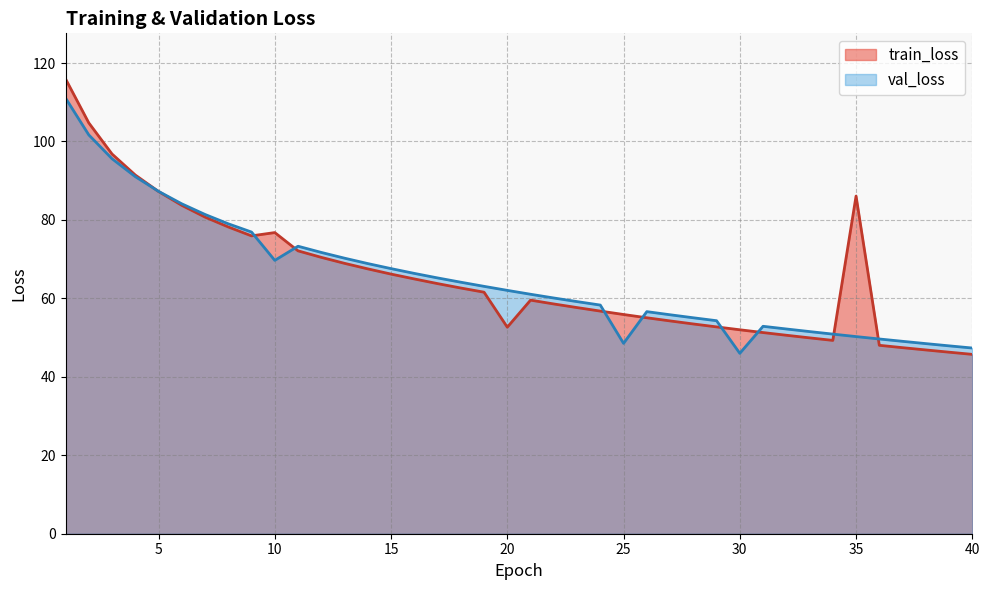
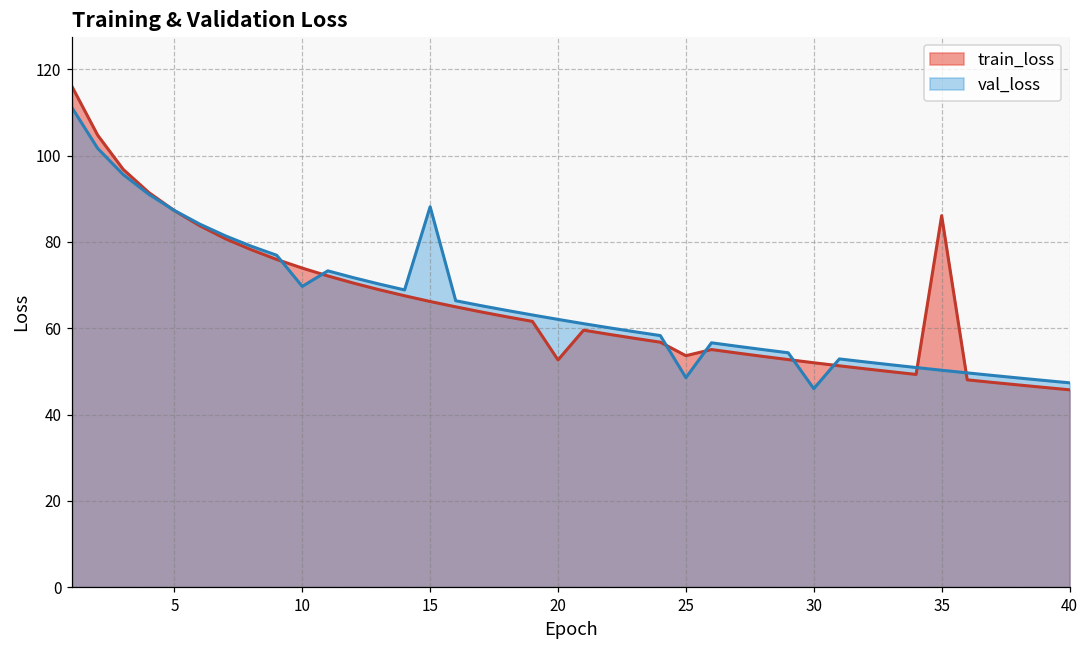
  {
    "train_loss": {
-     "10": 77,
+     "10": 74,
      "15": 66,
      "20": 53,
-     "25": 56,
+     "25": 54,
      "30": 52,
      "35": 86,
      "40": 46
    },
    "val_loss": {
      "10": 70,
-     "15": 68,
+     "15": 88,
      "20": 62,
      "25": 49,
      "30": 46,
      "35": 50,
      "40": 47
    }
  }
